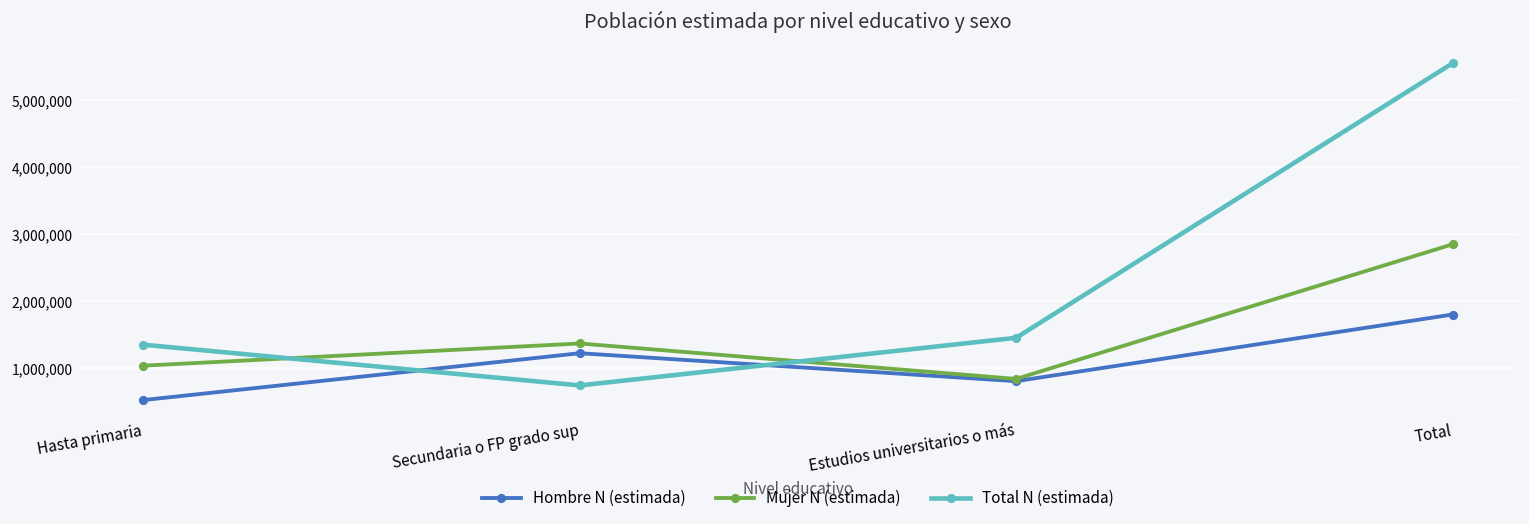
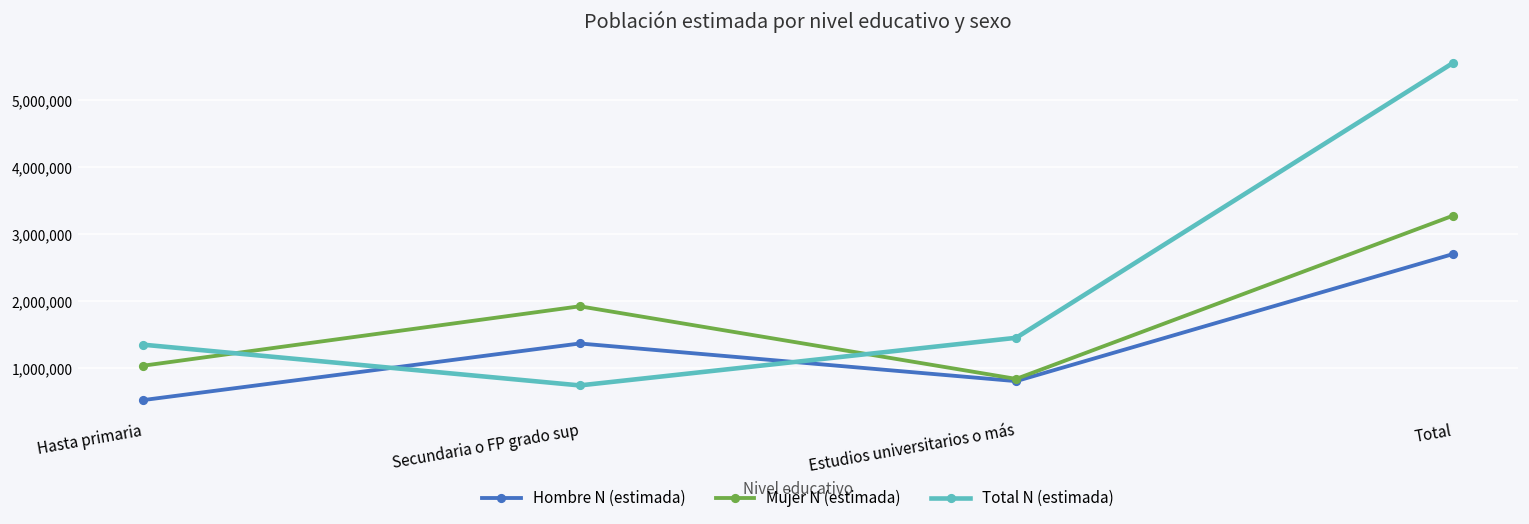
  {
    "Hombre N (estimada)": {
      "Hasta primaria": "500,000",
-     "Secundaria o FP grado sup": "1,200,000",
-     "Total": "1,800,000"
+     "Secundaria o FP grado sup": "1,400,000",
+     "Total": "2,700,000"
    },
    "Mujer N (estimada)": {
      "Hasta primaria": "1,000,000",
-     "Secundaria o FP grado sup": "1,400,000",
-     "Total": "2,900,000"
+     "Secundaria o FP grado sup": "1,900,000",
+     "Total": "3,300,000"
    },
    "Total N (estimada)": {
      "Hasta primaria": "1,400,000",
      "Secundaria o FP grado sup": "700,000",
      "Estudios universitarios o más": "1,500,000",
      "Total": "5,600,000"
    }
  }
